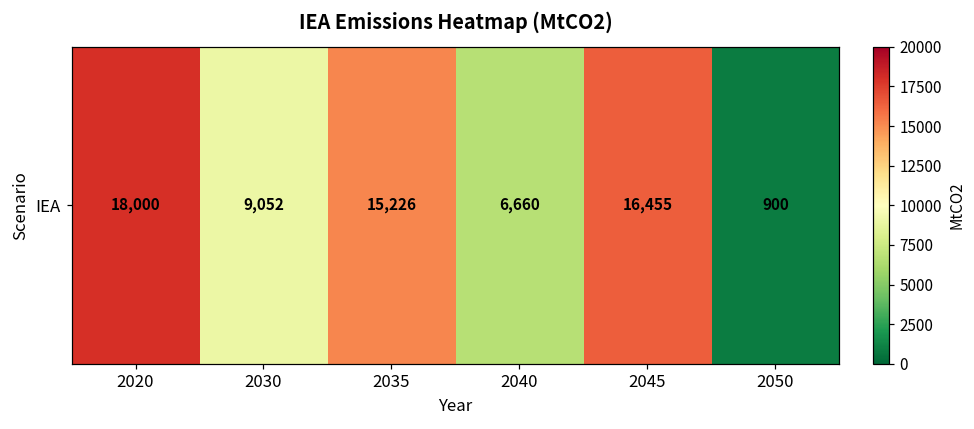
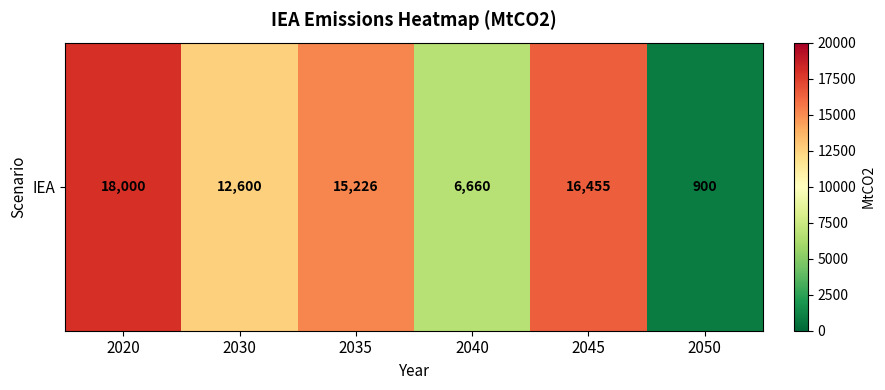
  {
    "IEA": {
      "2020": "18,000",
-     "2030": "9,052",
+     "2030": "12,600",
      "2035": "15,226",
      "2040": "6,660",
      "2045": "16,455",
      "2050": "900"
    }
  }
